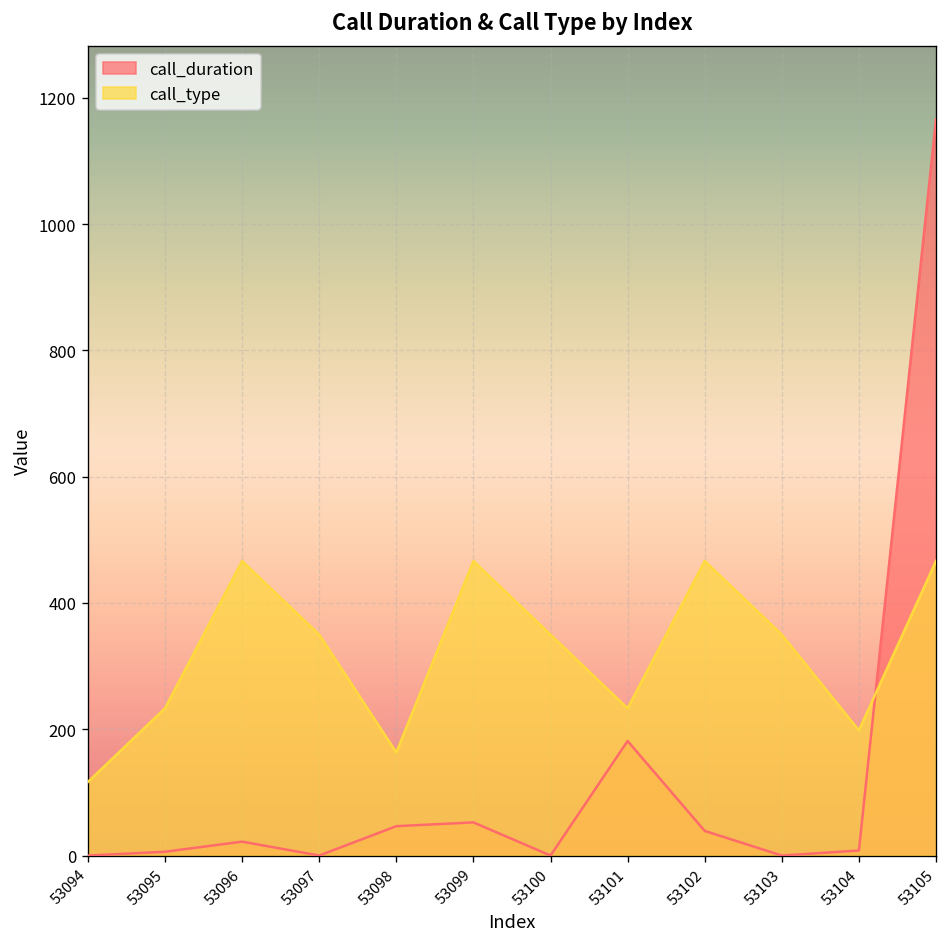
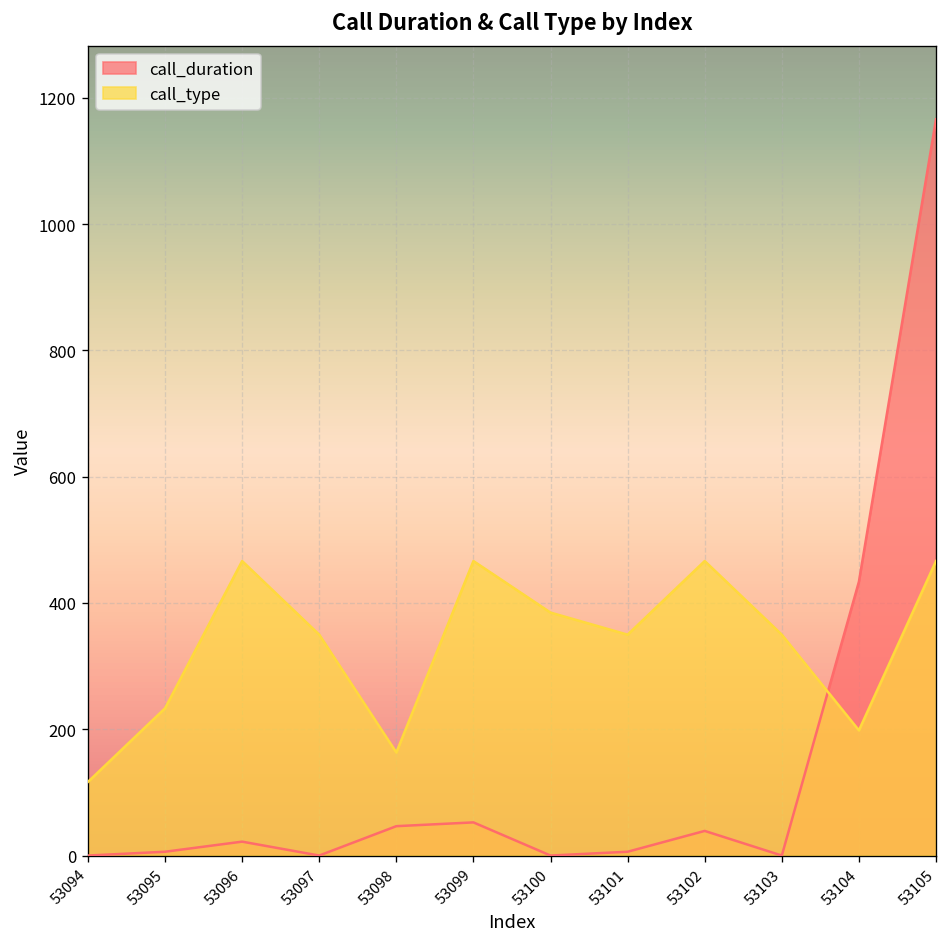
  {
    "call_duration": {
      "53094": 0,
      "53095": 10,
      "53096": 20,
      "53097": 0,
      "53098": 50,
      "53099": 50,
      "53100": 0,
-     "53101": 180,
+     "53101": 10,
      "53102": 40,
      "53103": 0,
-     "53104": 10,
+     "53104": 430,
      "53105": 1170
    },
    "call_type": {
      "53094": 120,
      "53095": 230,
      "53096": 470,
      "53097": 350,
      "53098": 160,
      "53099": 470,
-     "53100": 350,
-     "53101": 230,
+     "53100": 380,
+     "53101": 350,
      "53102": 470,
      "53103": 350,
      "53104": 200,
      "53105": 470
    }
  }
